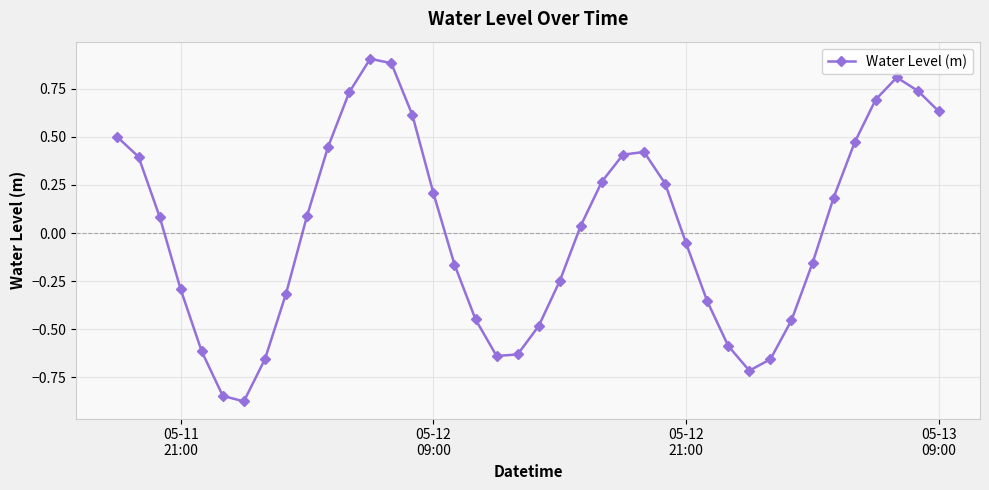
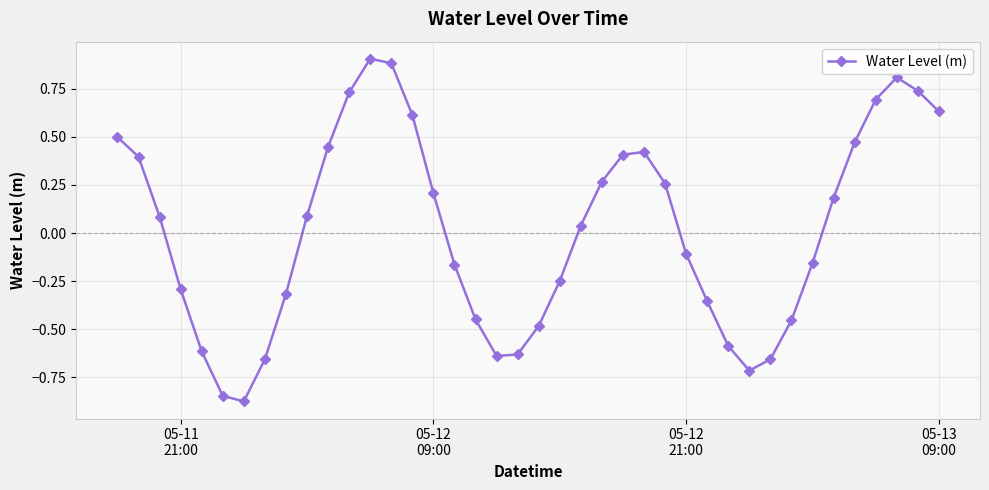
  {
    "05-11 21:00": -0.29,
    "05-12 09:00": 0.21,
-   "05-12 21:00": -0.05,
+   "05-12 21:00": -0.11,
    "05-13 09:00": 0.63
  }
